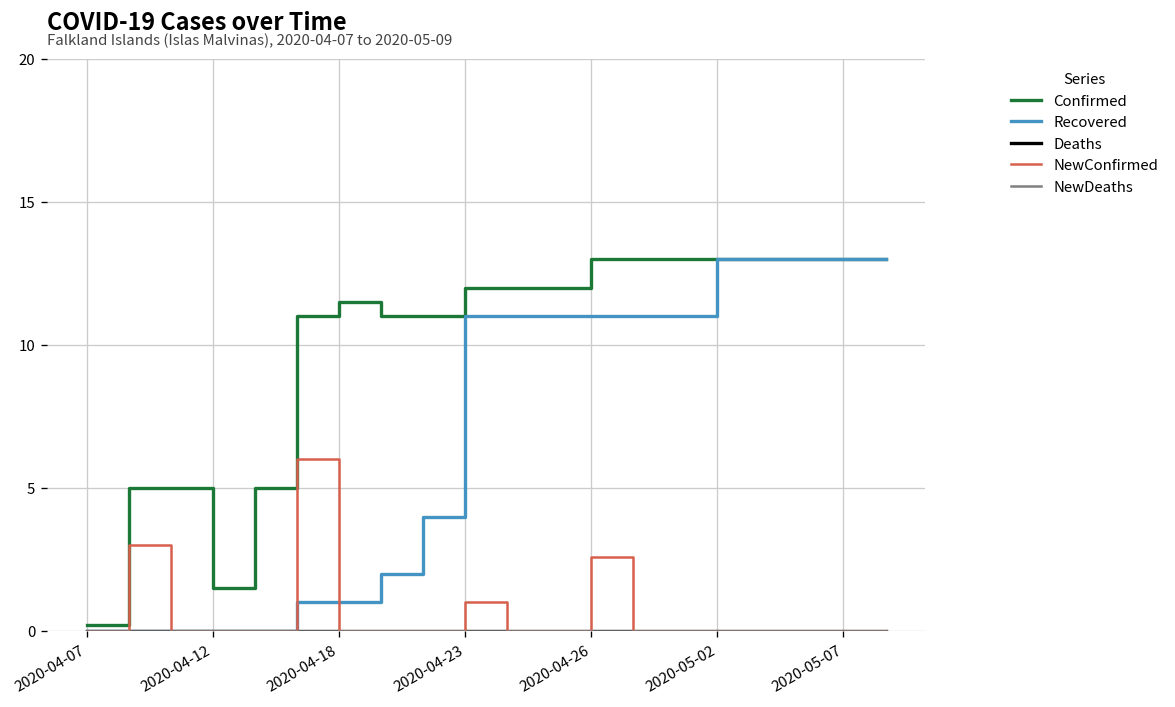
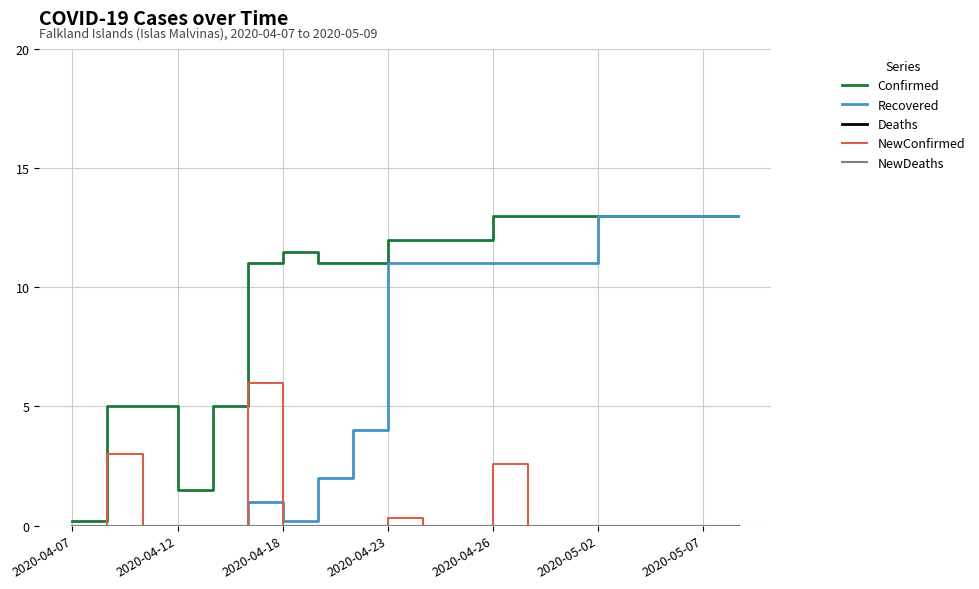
  {
    "Confirmed": {
      "2020-04-07": 0.2,
      "2020-04-12": 1.5,
      "2020-04-18": 11.5,
      "2020-04-23": 12.0,
      "2020-04-26": 13.0
    },
    "Recovered": {
-     "2020-04-18": 1.0,
+     "2020-04-18": 0.2,
      "2020-04-23": 11.0,
      "2020-04-26": 11.0
    },
    "NewDeaths": {
      "2020-04-23": 0.0,
      "2020-04-26": 0.0
    },
    "NewConfirmed": {
-     "2020-04-23": 1.0,
+     "2020-04-23": 0.3,
      "2020-04-26": 2.6
    }
  }
